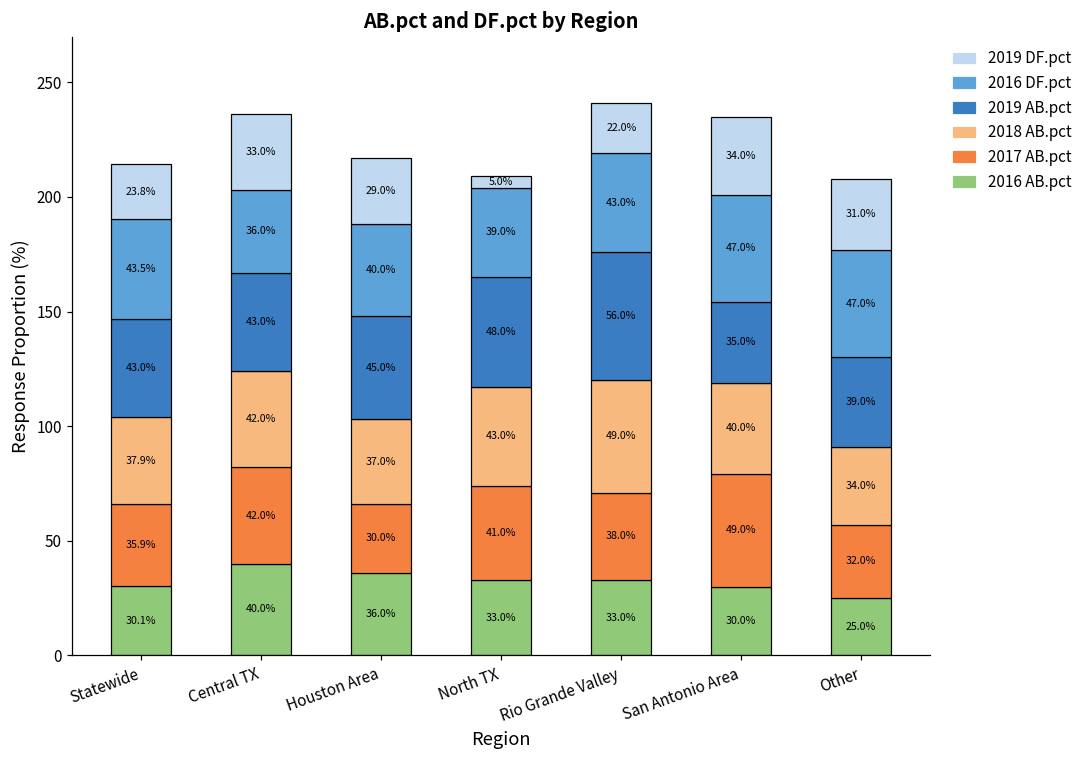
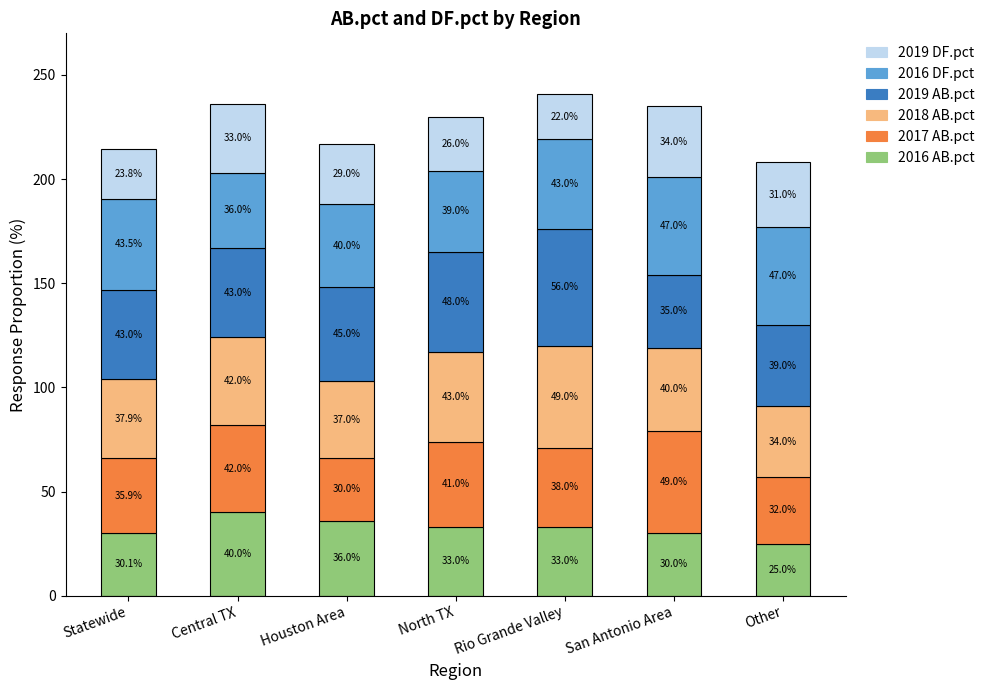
  {
    "2016 AB.pct": {
      "Statewide": "30.1%",
      "Central TX": "40.0%",
      "Houston Area": "36.0%",
      "North TX": "33.0%",
      "Rio Grande Valley": "33.0%",
      "San Antonio Area": "30.0%",
      "Other": "25.0%"
    },
    "2017 AB.pct": {
      "Statewide": "35.9%",
      "Central TX": "42.0%",
      "Houston Area": "30.0%",
      "North TX": "41.0%",
      "Rio Grande Valley": "38.0%",
      "San Antonio Area": "49.0%",
      "Other": "32.0%"
    },
    "2018 AB.pct": {
      "Statewide": "37.9%",
      "Central TX": "42.0%",
      "Houston Area": "37.0%",
      "North TX": "43.0%",
      "Rio Grande Valley": "49.0%",
      "San Antonio Area": "40.0%",
      "Other": "34.0%"
    },
    "2019 DF.pct": {
      "Statewide": "23.8%",
      "Central TX": "33.0%",
      "Houston Area": "29.0%",
-     "North TX": "5.0%",
+     "North TX": "26.0%",
      "Rio Grande Valley": "22.0%",
      "San Antonio Area": "34.0%",
      "Other": "31.0%"
    }
  }
